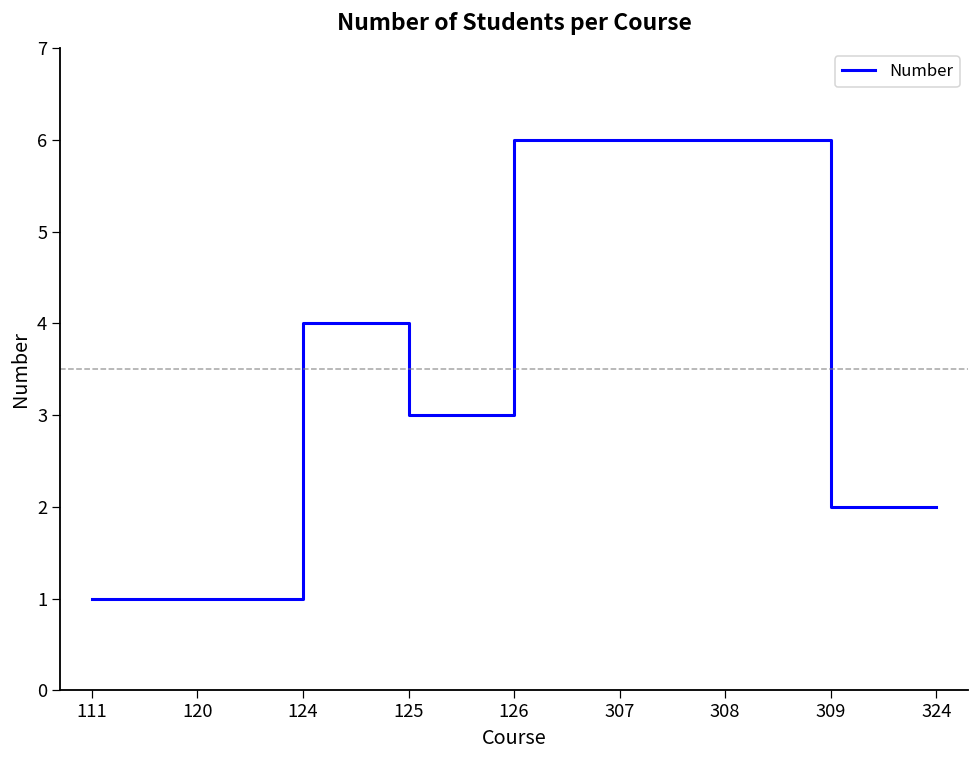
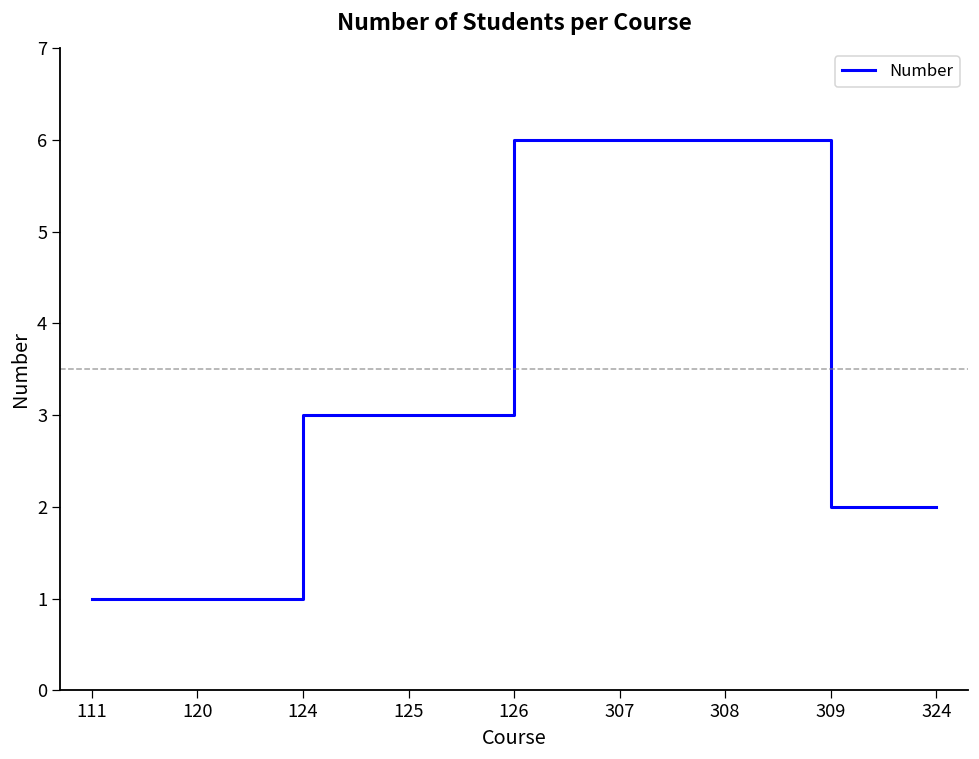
  {
    "111": 1,
    "120": 1,
-   "124": 4,
+   "124": 3,
    "125": 3,
    "126": 6,
    "307": 6,
    "308": 6,
    "309": 2,
    "324": 2
  }
